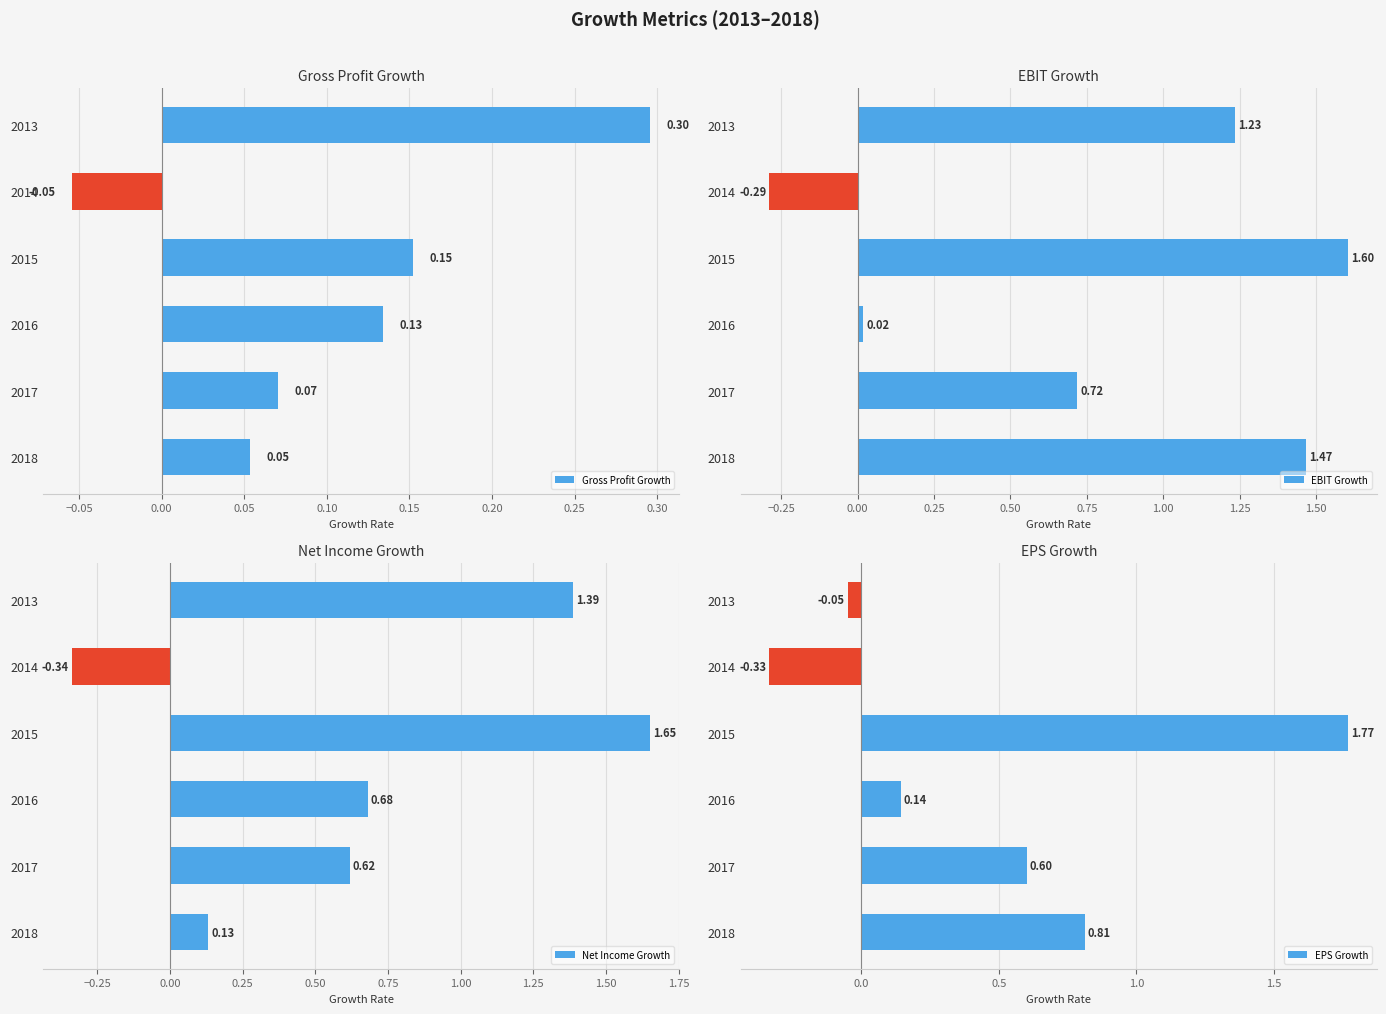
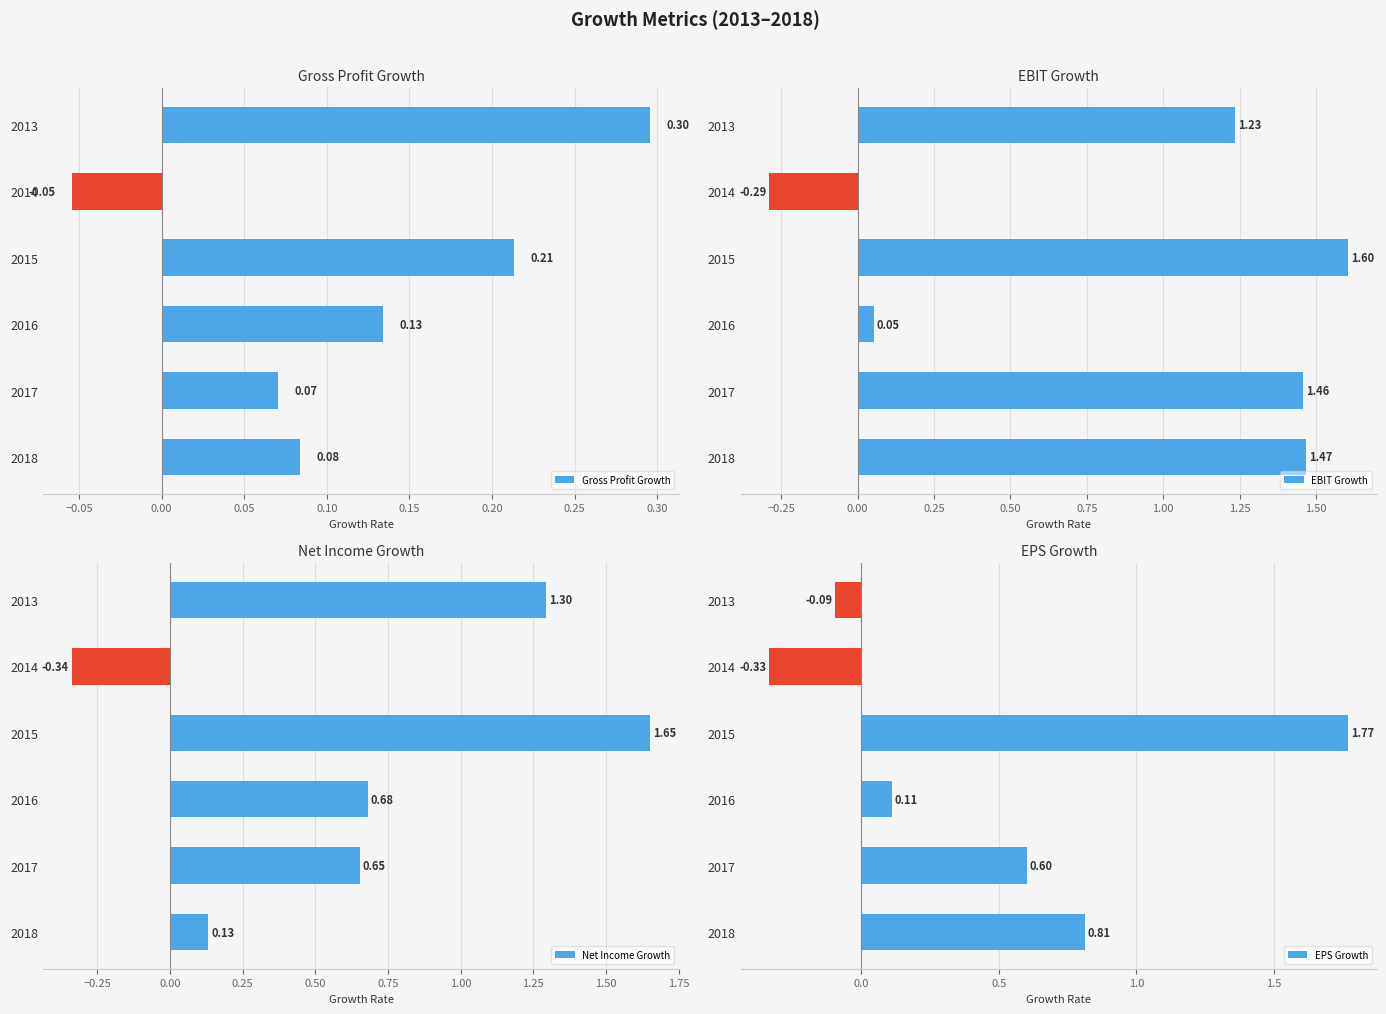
  {
    "Gross Profit Growth": {
      "2013": 0.30,
      "2014": -0.05,
-     "2015": 0.15,
+     "2015": 0.21,
      "2016": 0.13,
      "2017": 0.07,
-     "2018": 0.05
+     "2018": 0.08
    },
    "EBIT Growth": {
      "2013": 1.23,
      "2014": -0.29,
      "2015": 1.60,
-     "2016": 0.02,
-     "2017": 0.72,
+     "2016": 0.05,
+     "2017": 1.46,
      "2018": 1.47
    },
    "Net Income Growth": {
-     "2013": 1.39,
+     "2013": 1.30,
      "2014": -0.34,
      "2015": 1.65,
      "2016": 0.68,
-     "2017": 0.62,
+     "2017": 0.65,
      "2018": 0.13
    },
    "EPS Growth": {
-     "2013": -0.05,
+     "2013": -0.09,
      "2014": -0.33,
      "2015": 1.77,
-     "2016": 0.14,
+     "2016": 0.11,
      "2017": 0.60,
      "2018": 0.81
    }
  }
